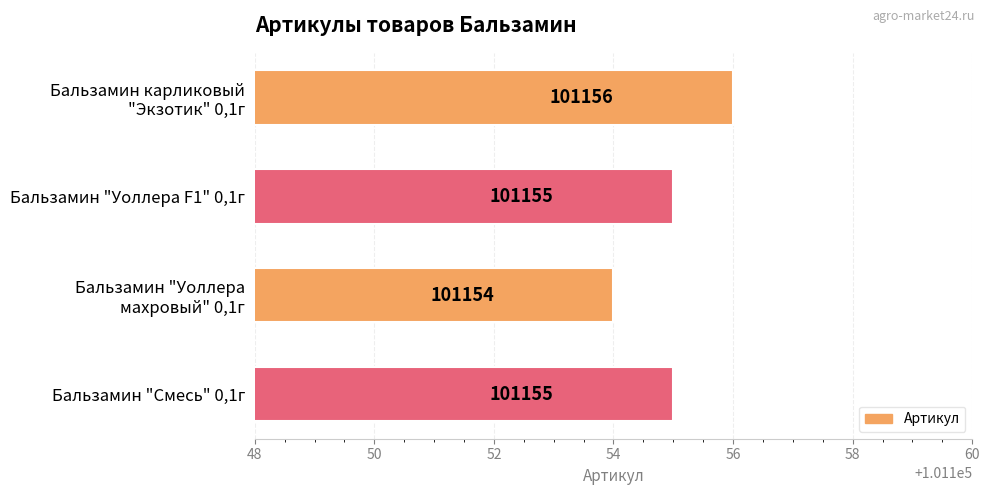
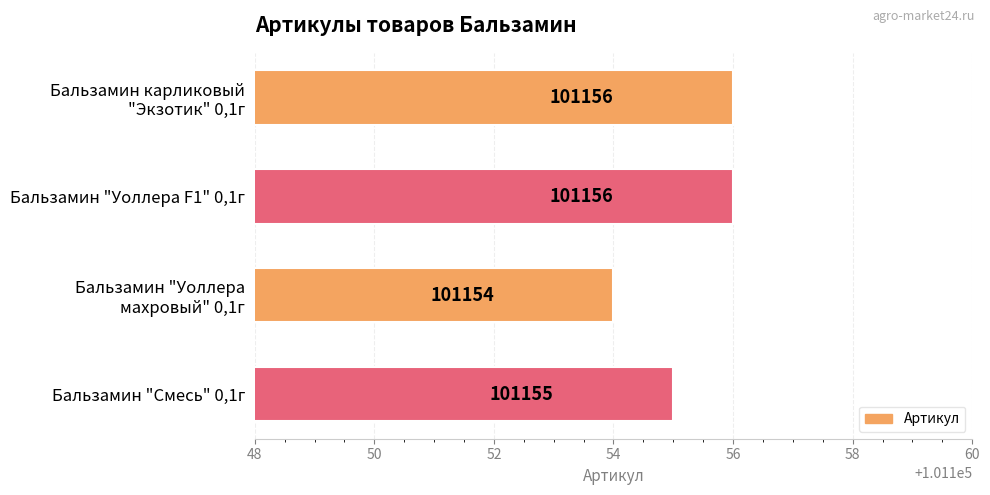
  {
    "Бальзамин карликовый \"Экзотик\" 0,1г": 101156,
-   "Бальзамин \"Уоллера F1\" 0,1г": 101155,
+   "Бальзамин \"Уоллера F1\" 0,1г": 101156,
    "Бальзамин \"Уоллера махровый\" 0,1г": 101154,
    "Бальзамин \"Смесь\" 0,1г": 101155
  }
